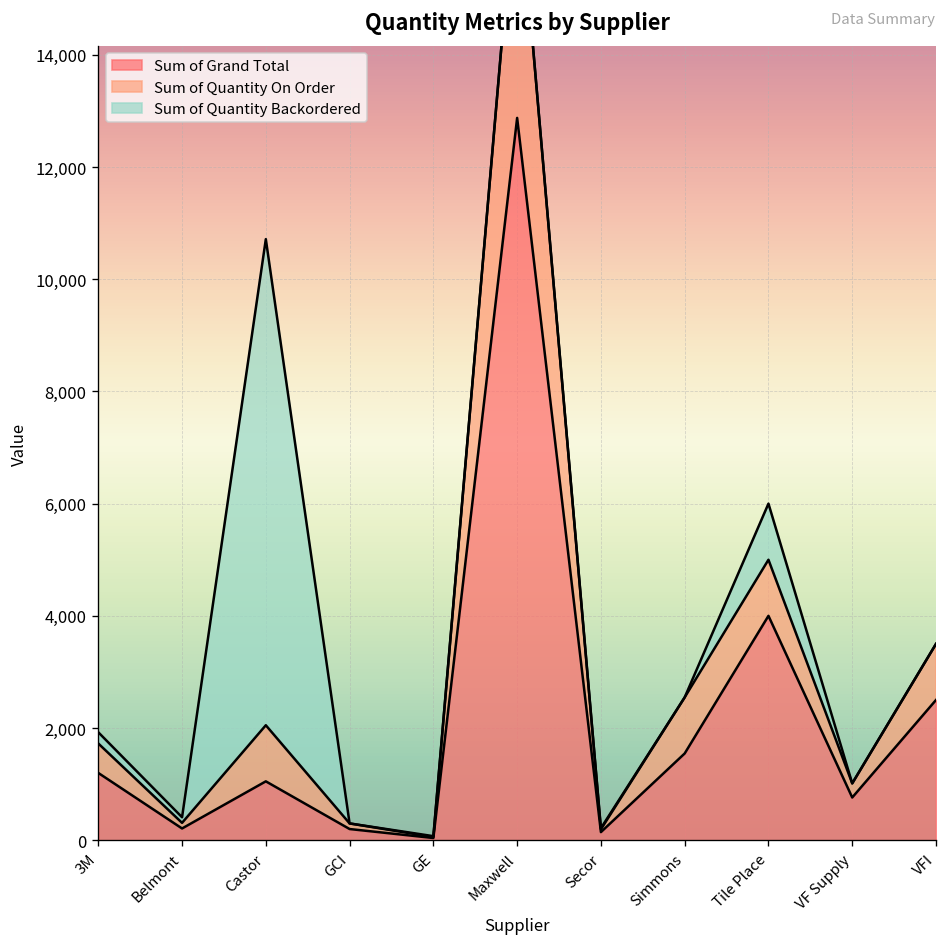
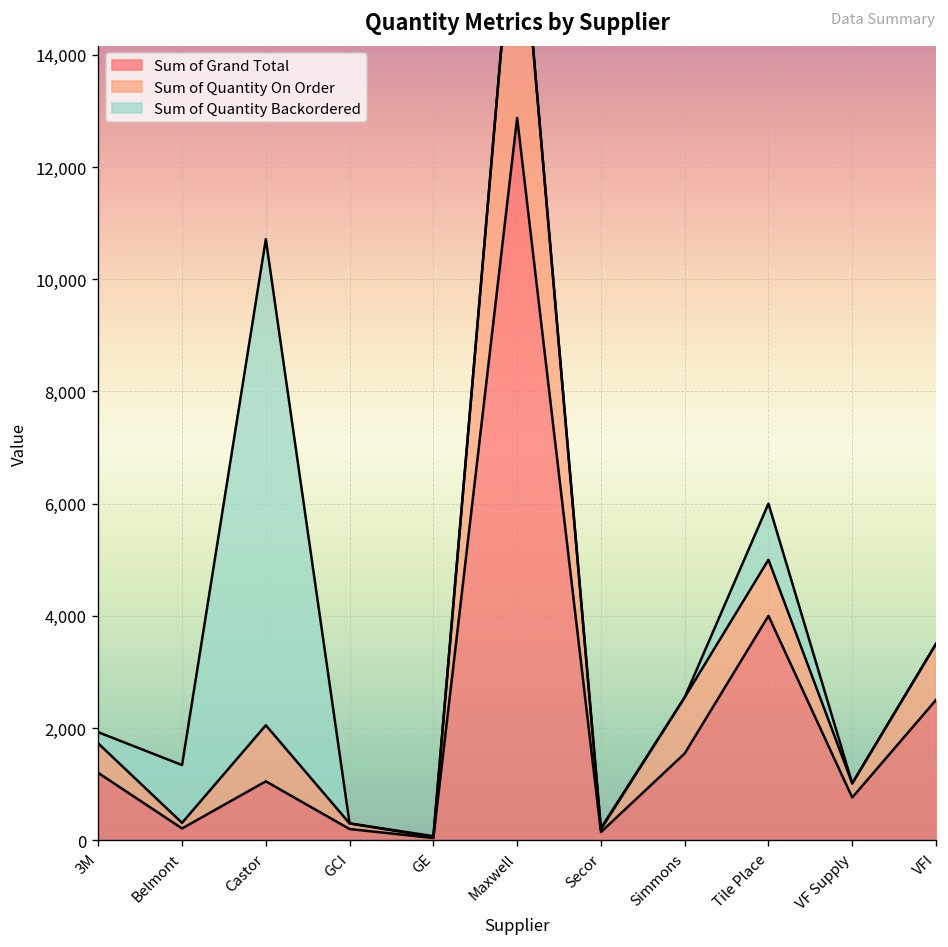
  {
    "Sum of Quantity Backordered": {
      "3M": "200",
-     "Belmont": "100",
+     "Belmont": "1,000",
      "Castor": "8,700",
      "Tile Place": "1,000"
    }
  }
